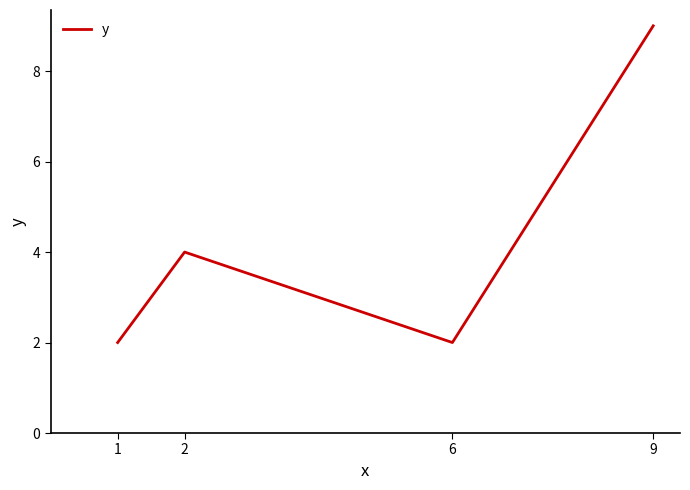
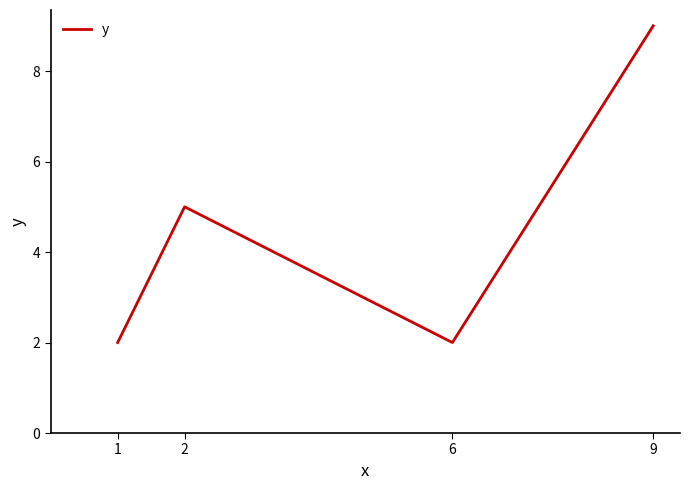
  {
    "1": 2,
-   "2": 4,
+   "2": 5,
    "6": 2,
    "9": 9
  }
